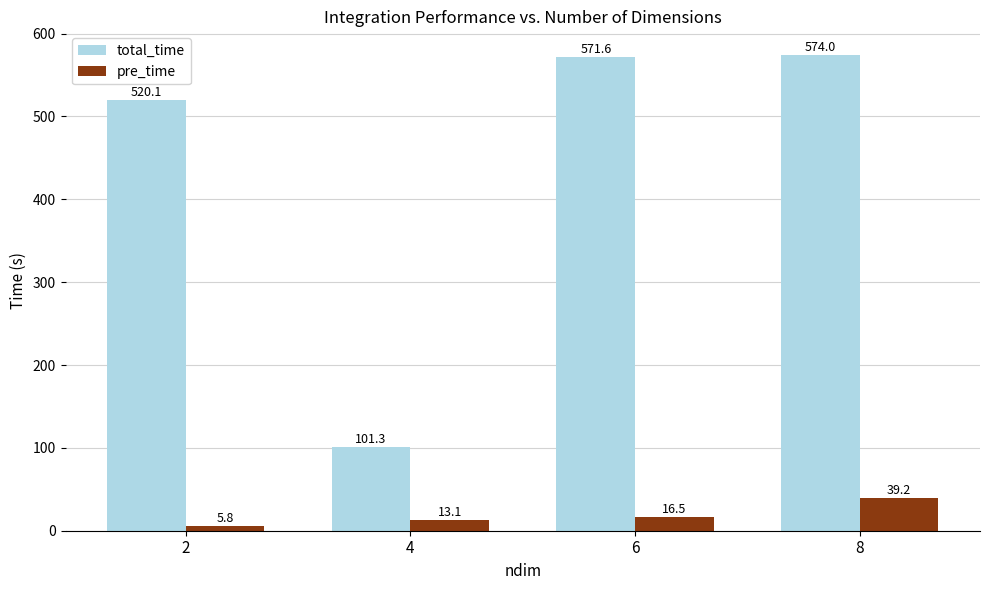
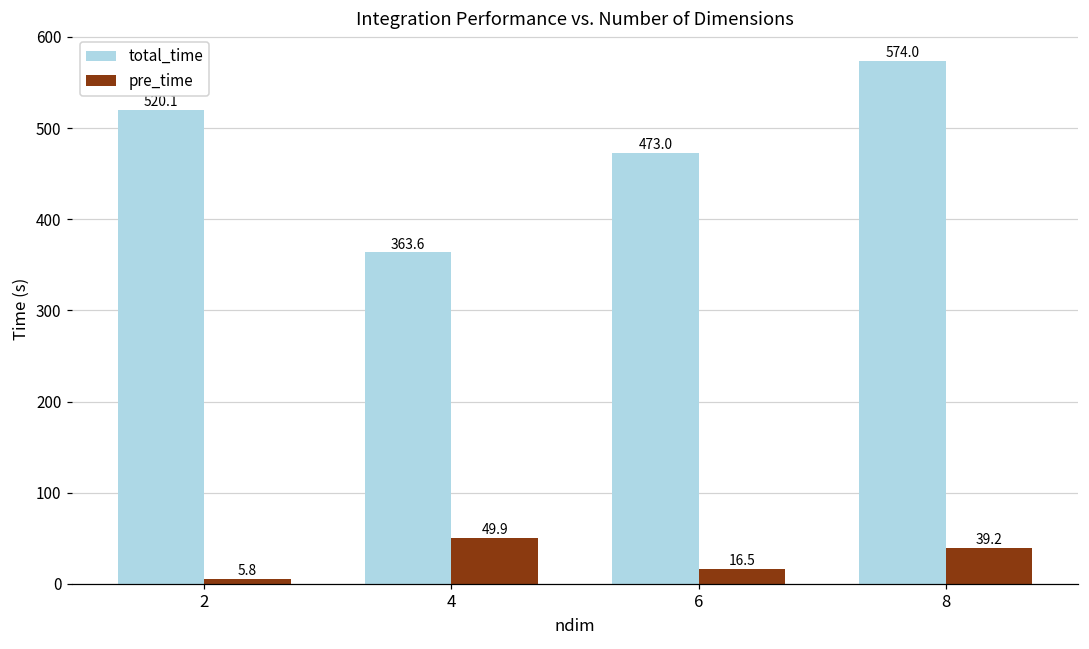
  {
    "total_time": {
      "2": 520.1,
-     "4": 101.3,
-     "6": 571.6,
+     "4": 363.6,
+     "6": 473.0,
      "8": 574.0
    },
    "pre_time": {
      "2": 5.8,
-     "4": 13.1,
+     "4": 49.9,
      "6": 16.5,
      "8": 39.2
    }
  }
